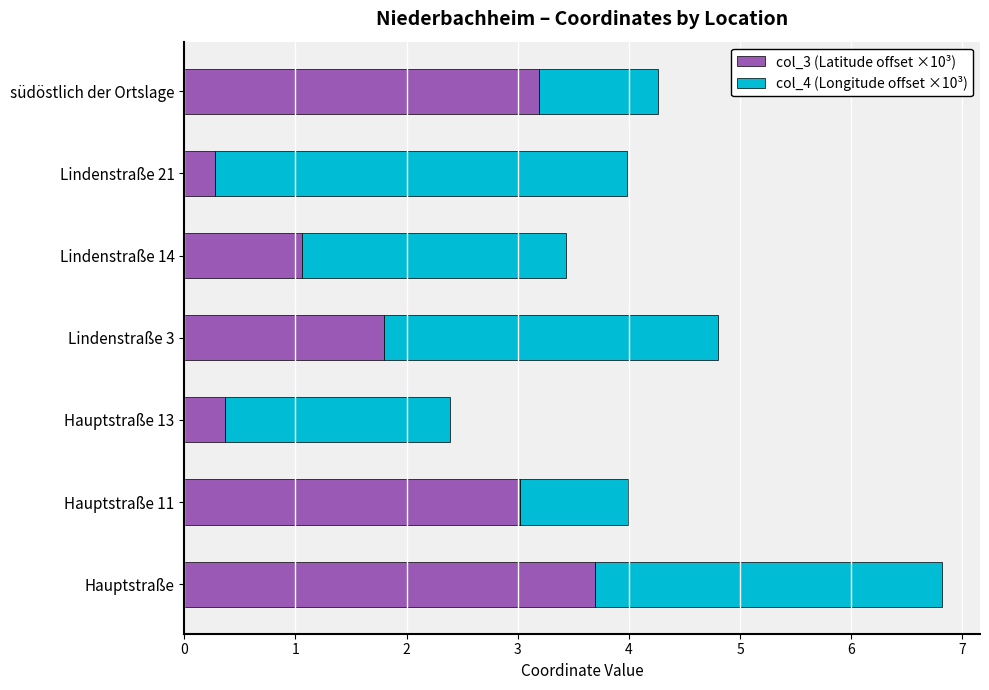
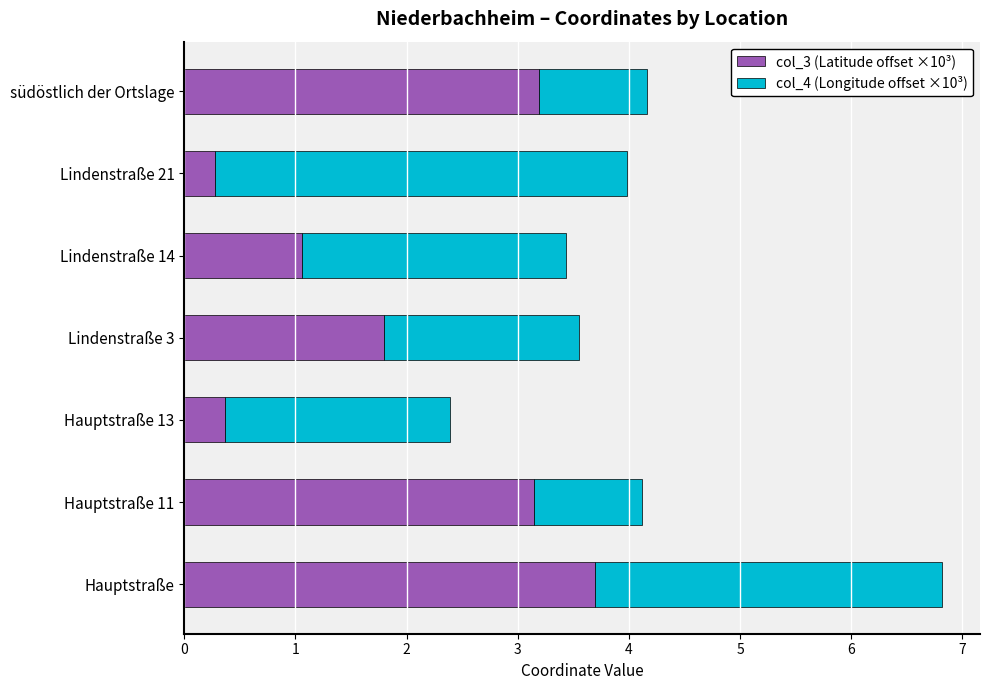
  {
    "col_3 (Latitude offset ×10³)": {
      "südöstlich der Ortslage": 3.20,
      "Lindenstraße 21": 0.27,
      "Lindenstraße 14": 1.06,
      "Lindenstraße 3": 1.80,
      "Hauptstraße 13": 0.36,
-     "Hauptstraße 11": 3.02,
+     "Hauptstraße 11": 3.15,
      "Hauptstraße": 3.70
    },
    "col_4 (Longitude offset ×10³)": {
-     "südöstlich der Ortslage": 1.06,
+     "südöstlich der Ortslage": 0.97,
      "Lindenstraße 21": 3.70,
      "Lindenstraße 14": 2.38,
-     "Lindenstraße 3": 3.00,
+     "Lindenstraße 3": 1.75,
      "Hauptstraße 13": 2.03,
      "Hauptstraße 11": 0.97,
      "Hauptstraße": 3.12
    }
  }
